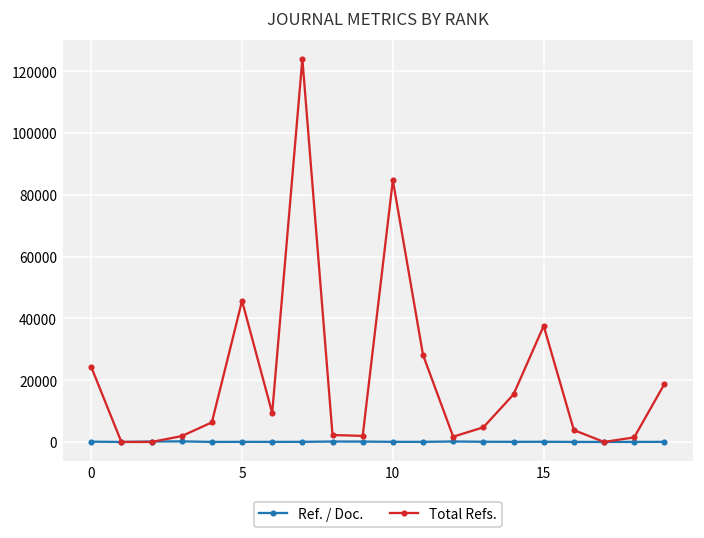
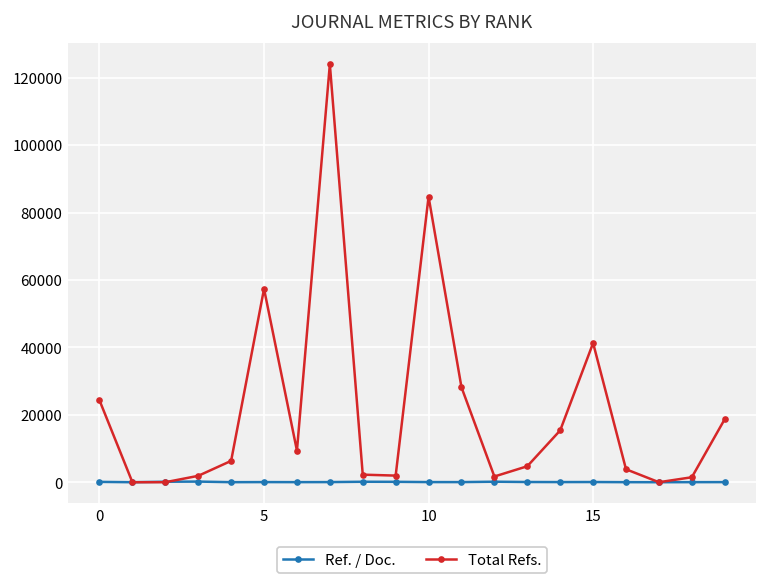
  {
    "Ref. / Doc.": {
      "0": 0,
      "5": 0,
      "10": 0,
      "15": 0
    },
    "Total Refs.": {
      "0": 24000,
-     "5": 46000,
+     "5": 57000,
      "10": 85000,
-     "15": 38000
+     "15": 41000
    }
  }
